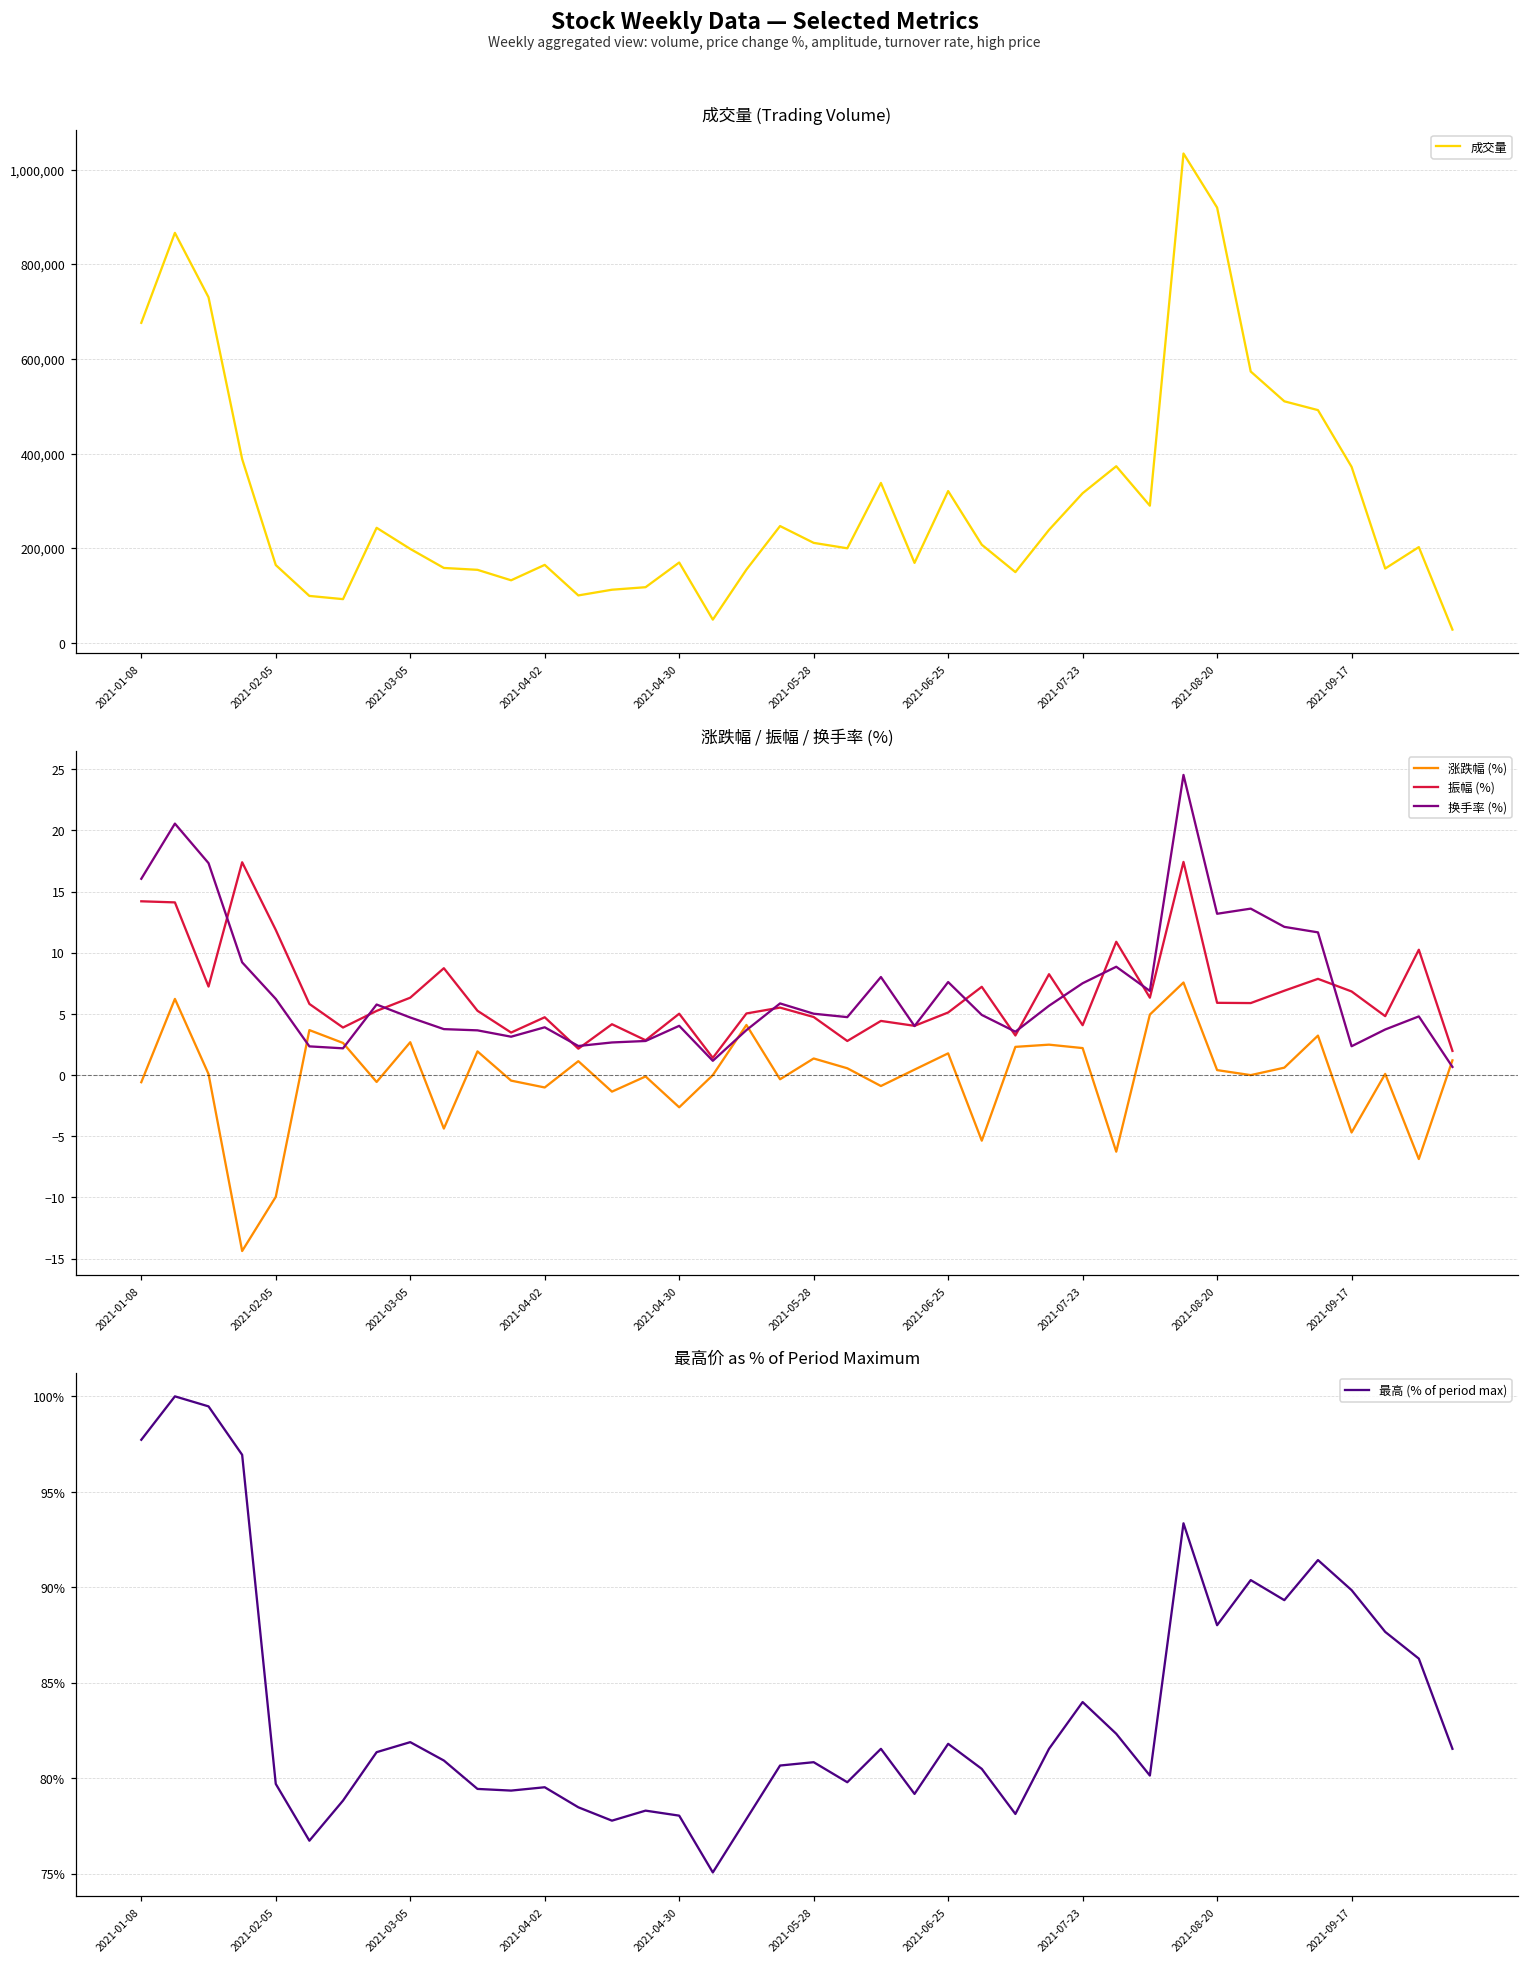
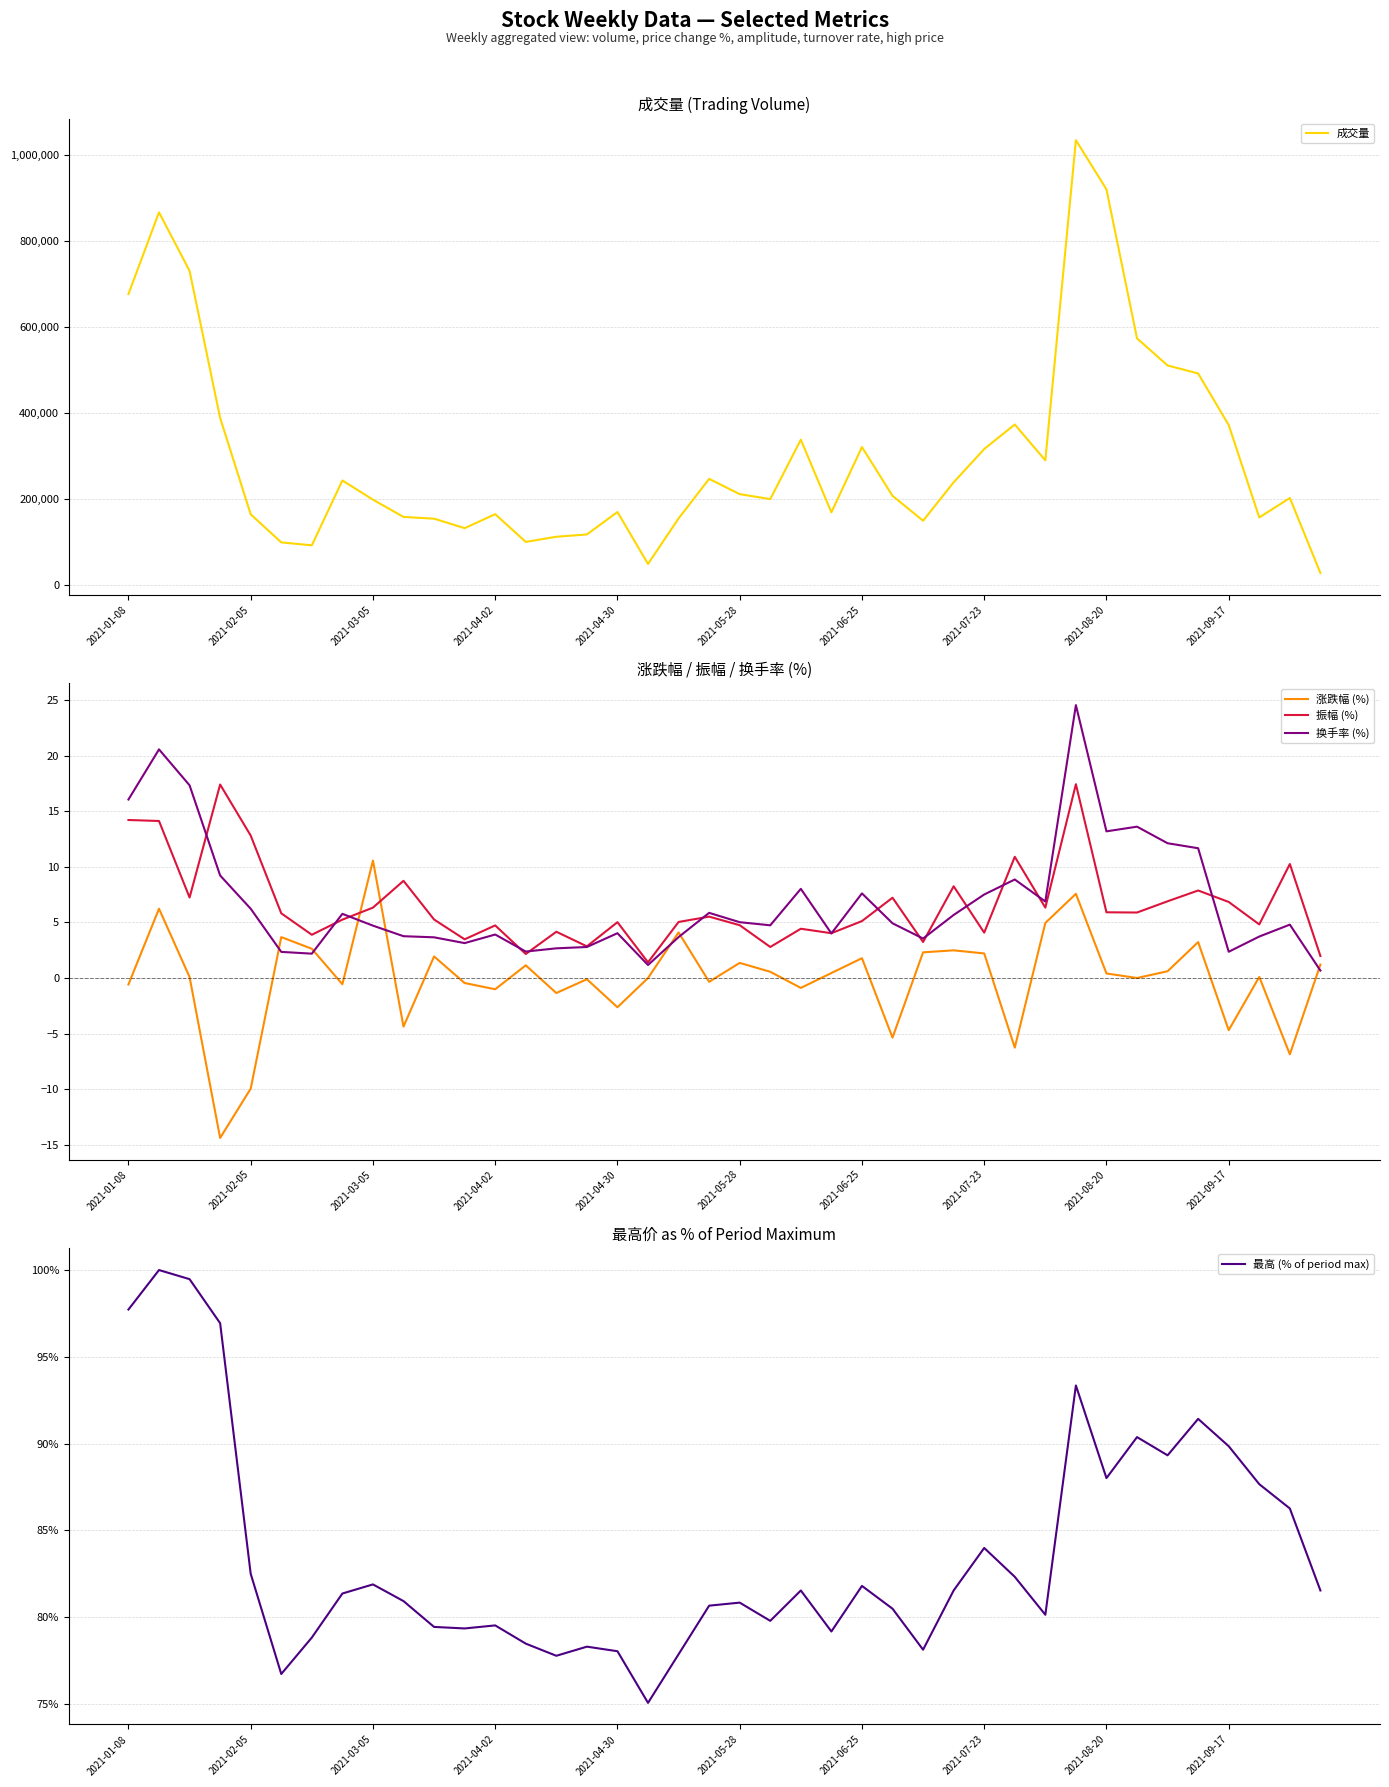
  {
    "成交量 (Trading Volume)": {
      "2021-01-08": "680,000",
      "2021-02-05": "160,000",
      "2021-03-05": "200,000",
      "2021-04-02": "160,000",
      "2021-04-30": "170,000",
      "2021-05-28": "210,000",
      "2021-06-25": "320,000",
      "2021-07-23": "320,000",
      "2021-08-20": "920,000",
      "2021-09-17": "370,000"
    },
    "涨跌幅 / 振幅 / 换手率 (%)": {
      "涨跌幅 (%)": {
        "2021-01-08": "-0.6",
        "2021-02-05": "-10.0",
-       "2021-03-05": "2.7",
+       "2021-03-05": "10.6",
        "2021-04-02": "-1.0",
        "2021-04-30": "-2.6",
        "2021-05-28": "1.4",
        "2021-06-25": "1.8",
        "2021-07-23": "2.2",
        "2021-08-20": "0.4",
        "2021-09-17": "-4.7"
      },
      "振幅 (%)": {
        "2021-01-08": "14.2",
-       "2021-02-05": "11.9",
+       "2021-02-05": "12.8",
        "2021-03-05": "6.3",
        "2021-04-02": "4.7",
        "2021-04-30": "5.0",
        "2021-05-28": "4.8",
        "2021-06-25": "5.1",
        "2021-07-23": "4.1",
        "2021-08-20": "5.9",
        "2021-09-17": "6.8"
      },
      "换手率 (%)": {
        "2021-01-08": "16.1",
        "2021-02-05": "6.2",
        "2021-03-05": "4.7",
        "2021-04-02": "3.9",
        "2021-04-30": "4.0",
        "2021-05-28": "5.0",
        "2021-06-25": "7.6",
        "2021-07-23": "7.5",
        "2021-08-20": "13.2",
        "2021-09-17": "2.4"
      }
    },
    "最高价 as % of Period Maximum": {
      "2021-01-08": "97.7%",
-     "2021-02-05": "79.7%",
+     "2021-02-05": "82.5%",
      "2021-03-05": "81.9%",
      "2021-04-02": "79.5%",
      "2021-04-30": "78.0%",
      "2021-05-28": "80.8%",
      "2021-06-25": "81.8%",
      "2021-07-23": "84.0%",
      "2021-08-20": "88.0%",
      "2021-09-17": "89.9%"
    }
  }
